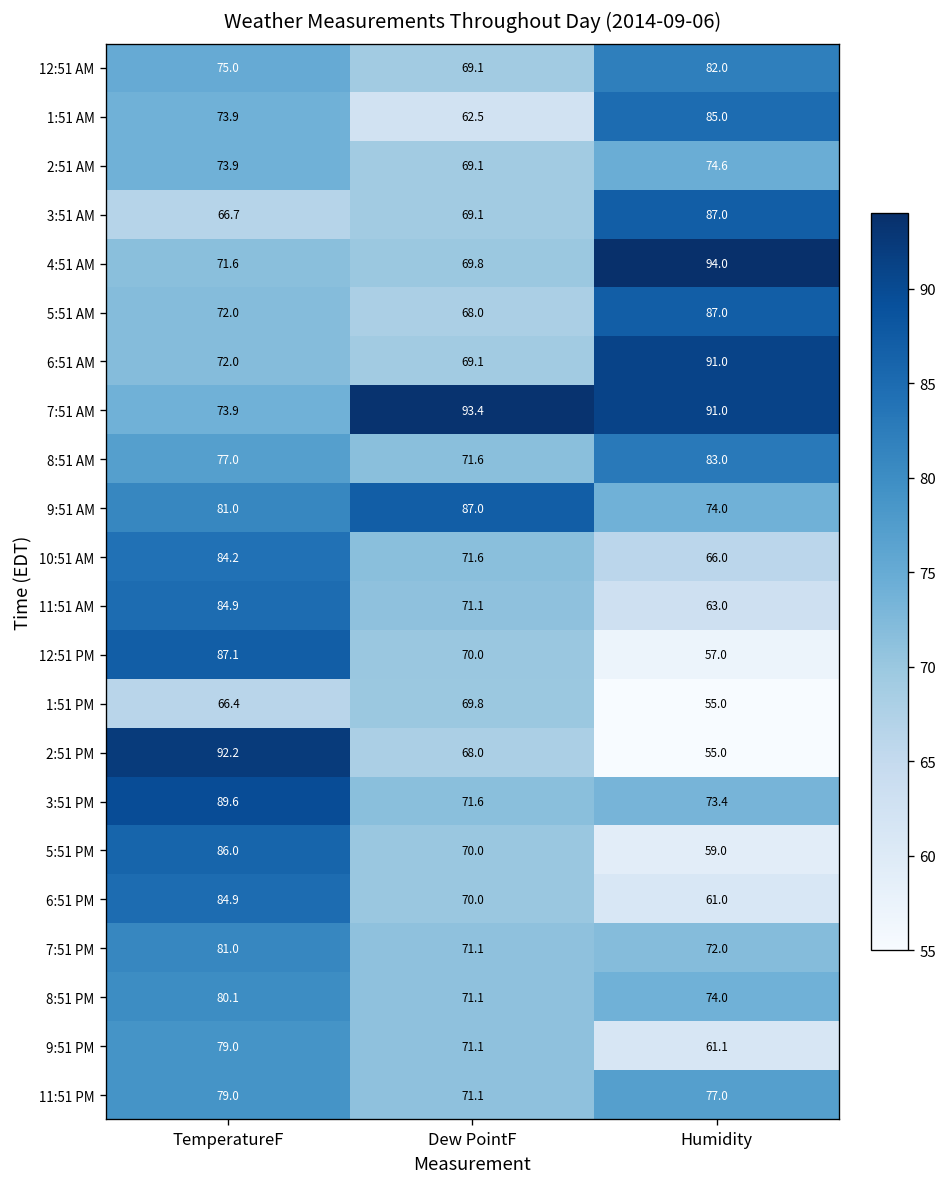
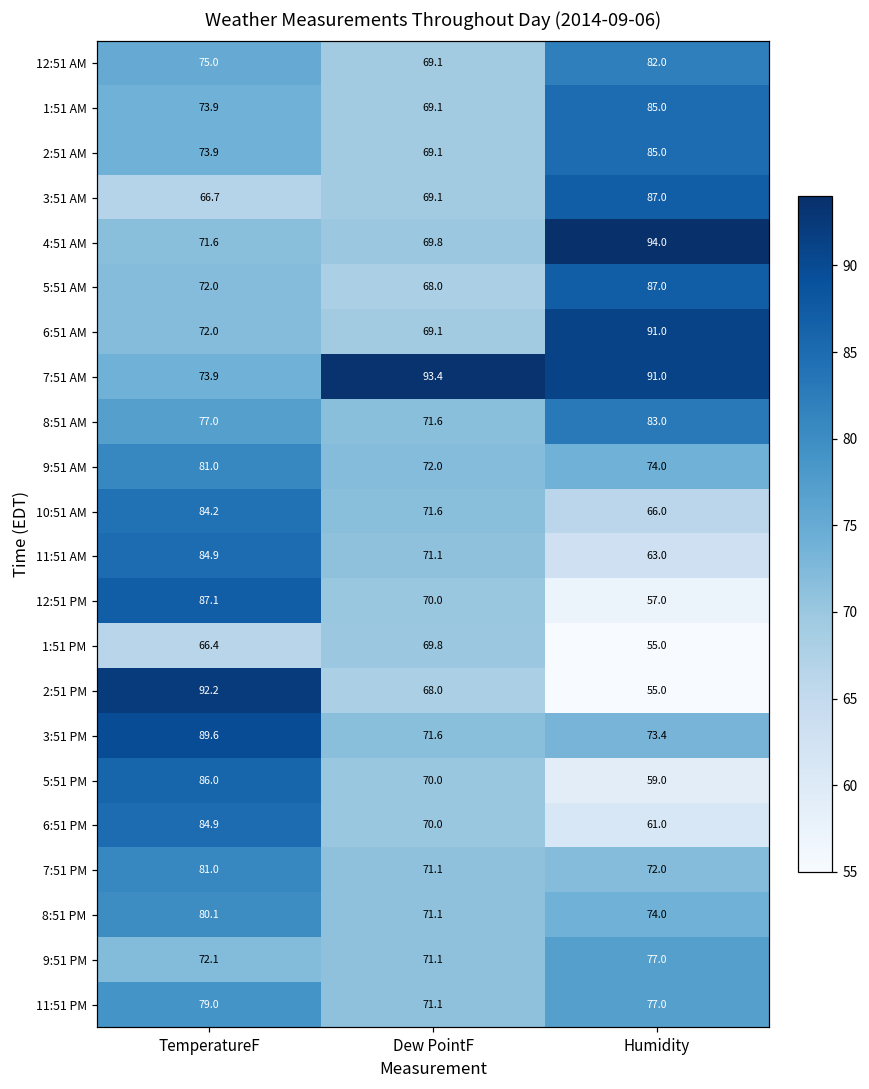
  {
    "12:51 AM": {
      "TemperatureF": 75.0,
      "Dew PointF": 69.1,
      "Humidity": 82.0
    },
    "1:51 AM": {
      "TemperatureF": 73.9,
-     "Dew PointF": 62.5,
+     "Dew PointF": 69.1,
      "Humidity": 85.0
    },
    "2:51 AM": {
      "TemperatureF": 73.9,
      "Dew PointF": 69.1,
-     "Humidity": 74.6
+     "Humidity": 85.0
    },
    "3:51 AM": {
      "TemperatureF": 66.7,
      "Dew PointF": 69.1,
      "Humidity": 87.0
    },
    "4:51 AM": {
      "TemperatureF": 71.6,
      "Dew PointF": 69.8,
      "Humidity": 94.0
    },
    "5:51 AM": {
      "TemperatureF": 72.0,
      "Dew PointF": 68.0,
      "Humidity": 87.0
    },
    "6:51 AM": {
      "TemperatureF": 72.0,
      "Dew PointF": 69.1,
      "Humidity": 91.0
    },
    "7:51 AM": {
      "TemperatureF": 73.9,
      "Dew PointF": 93.4,
      "Humidity": 91.0
    },
    "8:51 AM": {
      "TemperatureF": 77.0,
      "Dew PointF": 71.6,
      "Humidity": 83.0
    },
    "9:51 AM": {
      "TemperatureF": 81.0,
-     "Dew PointF": 87.0,
+     "Dew PointF": 72.0,
      "Humidity": 74.0
    },
    "10:51 AM": {
      "TemperatureF": 84.2,
      "Dew PointF": 71.6,
      "Humidity": 66.0
    },
    "11:51 AM": {
      "TemperatureF": 84.9,
      "Dew PointF": 71.1,
      "Humidity": 63.0
    },
    "12:51 PM": {
      "TemperatureF": 87.1,
      "Dew PointF": 70.0,
      "Humidity": 57.0
    },
    "1:51 PM": {
      "TemperatureF": 66.4,
      "Dew PointF": 69.8,
      "Humidity": 55.0
    },
    "2:51 PM": {
      "TemperatureF": 92.2,
      "Dew PointF": 68.0,
      "Humidity": 55.0
    },
    "3:51 PM": {
      "TemperatureF": 89.6,
      "Dew PointF": 71.6,
      "Humidity": 73.4
    },
    "5:51 PM": {
      "TemperatureF": 86.0,
      "Dew PointF": 70.0,
      "Humidity": 59.0
    },
    "6:51 PM": {
      "TemperatureF": 84.9,
      "Dew PointF": 70.0,
      "Humidity": 61.0
    },
    "7:51 PM": {
      "TemperatureF": 81.0,
      "Dew PointF": 71.1,
      "Humidity": 72.0
    },
    "8:51 PM": {
      "TemperatureF": 80.1,
      "Dew PointF": 71.1,
      "Humidity": 74.0
    },
    "9:51 PM": {
-     "TemperatureF": 79.0,
+     "TemperatureF": 72.1,
      "Dew PointF": 71.1,
-     "Humidity": 61.1
+     "Humidity": 77.0
    },
    "11:51 PM": {
      "TemperatureF": 79.0,
      "Dew PointF": 71.1,
      "Humidity": 77.0
    }
  }
